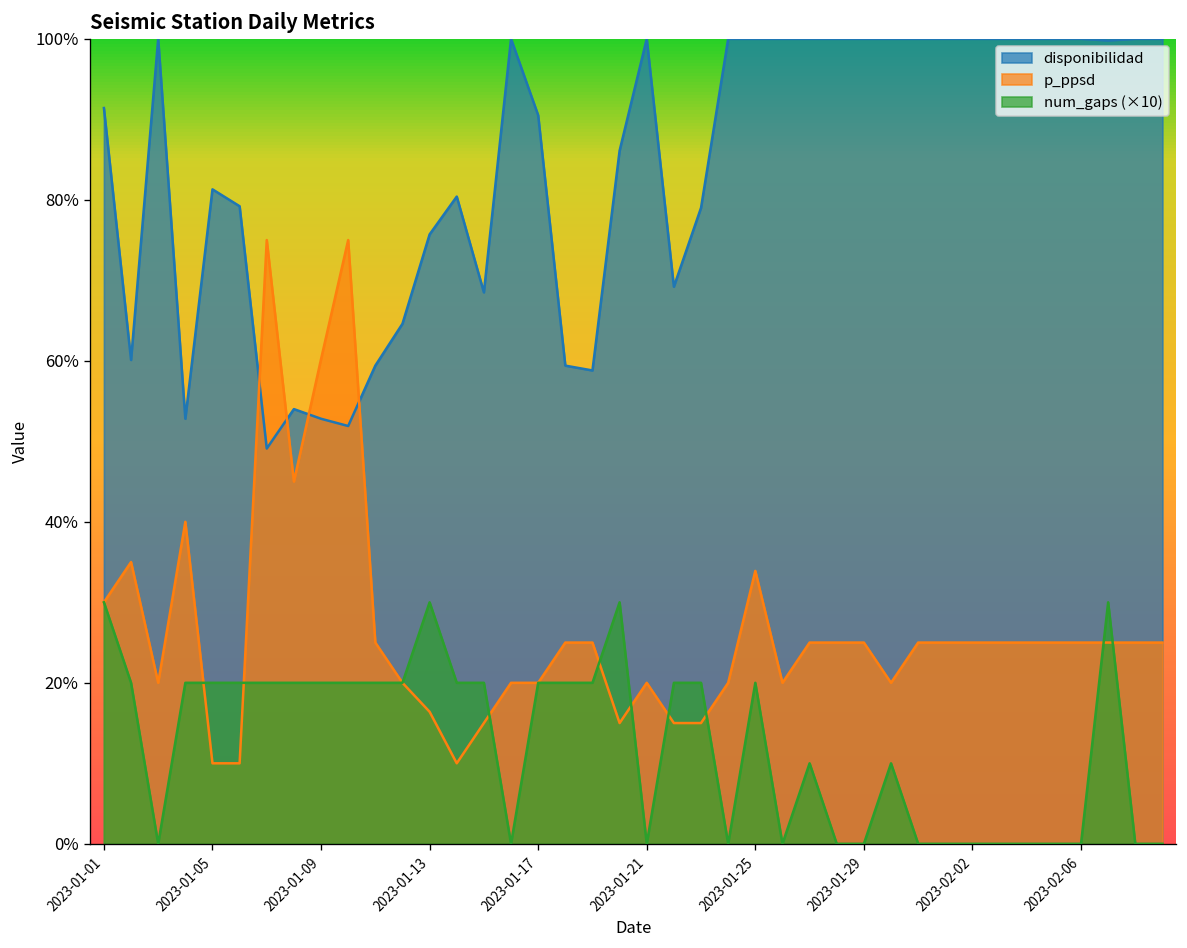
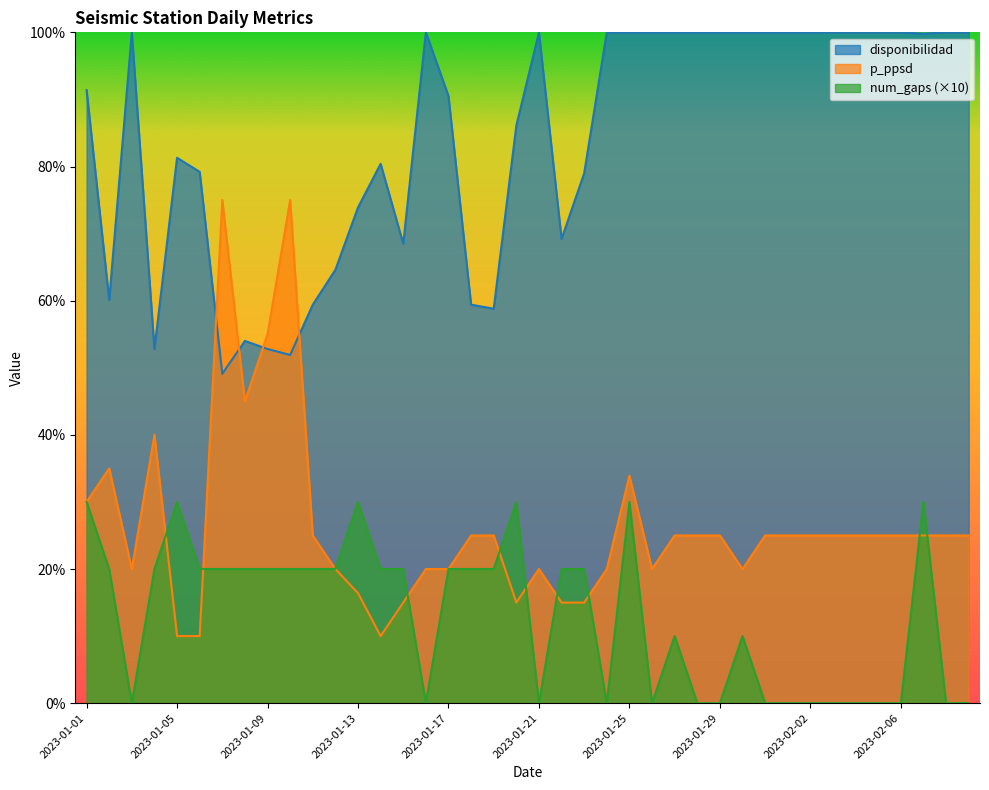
  {
    "disponibilidad": {
      "2023-01-01": "91%",
      "2023-01-05": "81%",
      "2023-01-09": "53%",
-     "2023-01-13": "76%",
+     "2023-01-13": "74%",
      "2023-01-17": "91%",
      "2023-01-21": "100%",
      "2023-01-25": "100%",
      "2023-01-29": "100%",
      "2023-02-02": "100%",
      "2023-02-06": "100%"
    },
    "p_ppsd": {
      "2023-01-05": "10%",
-     "2023-01-09": "60%",
+     "2023-01-09": "55%",
      "2023-01-13": "16%",
      "2023-01-21": "20%",
      "2023-01-25": "34%",
      "2023-01-29": "25%",
      "2023-02-02": "25%",
      "2023-02-06": "25%"
    },
    "num_gaps (×10)": {
-     "2023-01-05": "20%",
+     "2023-01-05": "30%",
      "2023-01-09": "20%",
      "2023-01-13": "30%",
      "2023-01-21": "0%",
-     "2023-01-25": "20%",
+     "2023-01-25": "30%",
      "2023-01-29": "0%",
      "2023-02-02": "0%",
      "2023-02-06": "0%"
    }
  }
